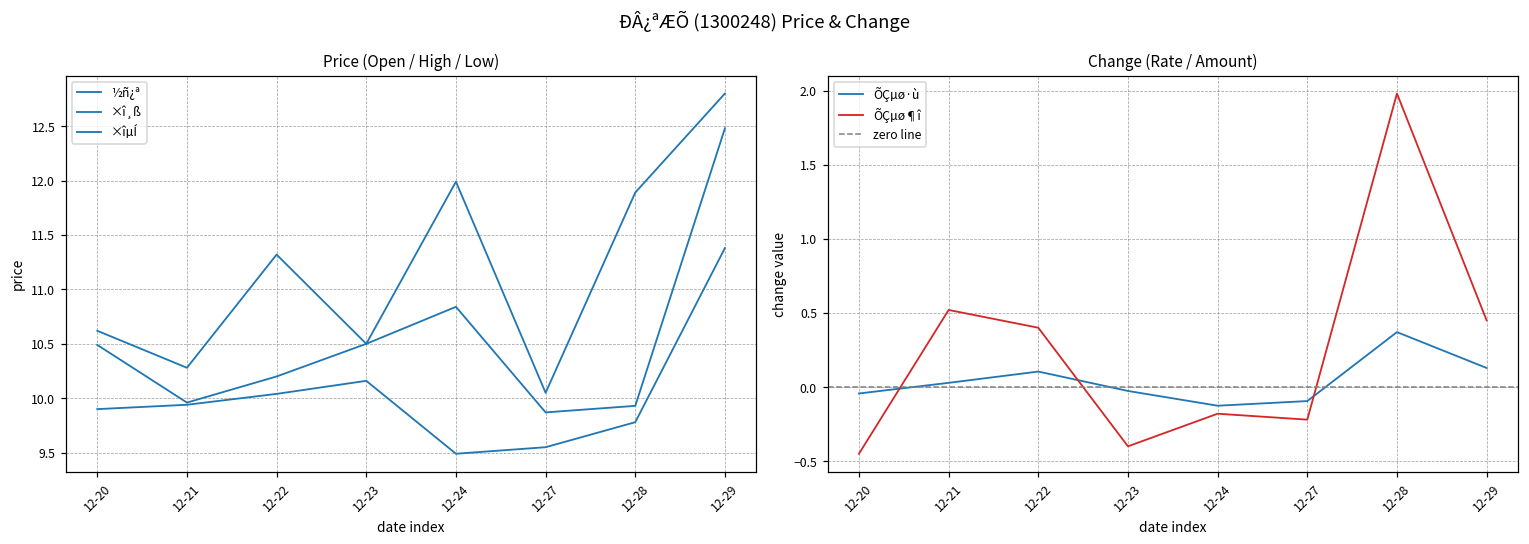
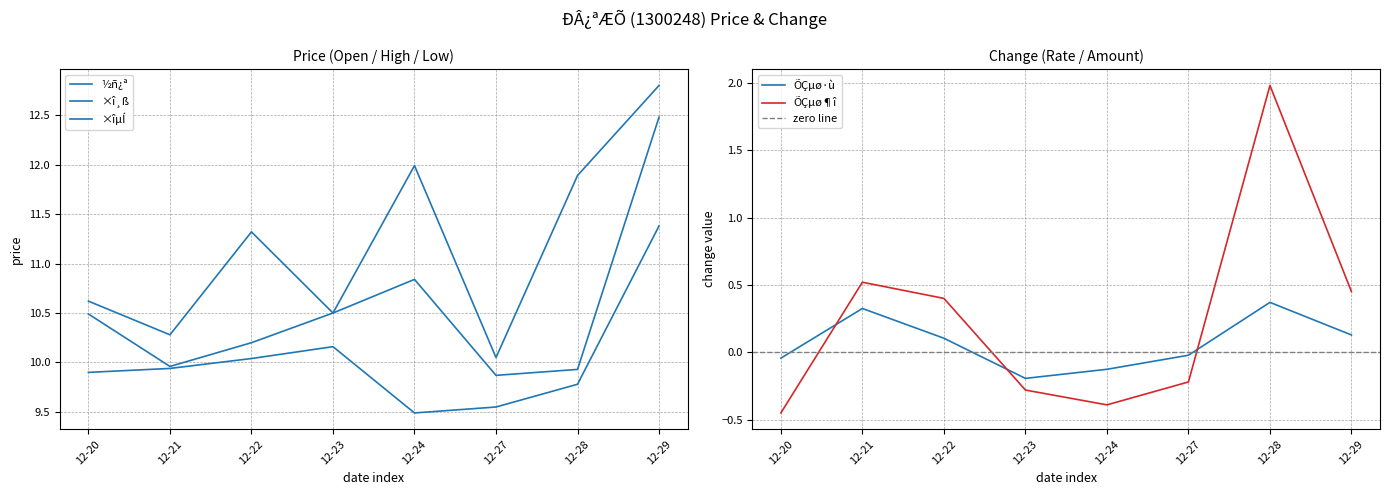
  {
    "Change (Rate / Amount)": {
      "ÕÇµø·ù": {
        "12-20": -0.04,
-       "12-21": 0.03,
+       "12-21": 0.33,
        "12-22": 0.10,
-       "12-23": -0.03,
+       "12-23": -0.19,
        "12-24": -0.13,
-       "12-27": -0.09,
+       "12-27": -0.02,
        "12-28": 0.37,
        "12-29": 0.13
      },
      "ÕÇµø¶î": {
        "12-20": -0.45,
        "12-21": 0.52,
        "12-22": 0.40,
-       "12-23": -0.40,
-       "12-24": -0.18,
+       "12-23": -0.28,
+       "12-24": -0.39,
        "12-27": -0.22,
        "12-28": 1.98,
        "12-29": 0.45
      }
    }
  }
